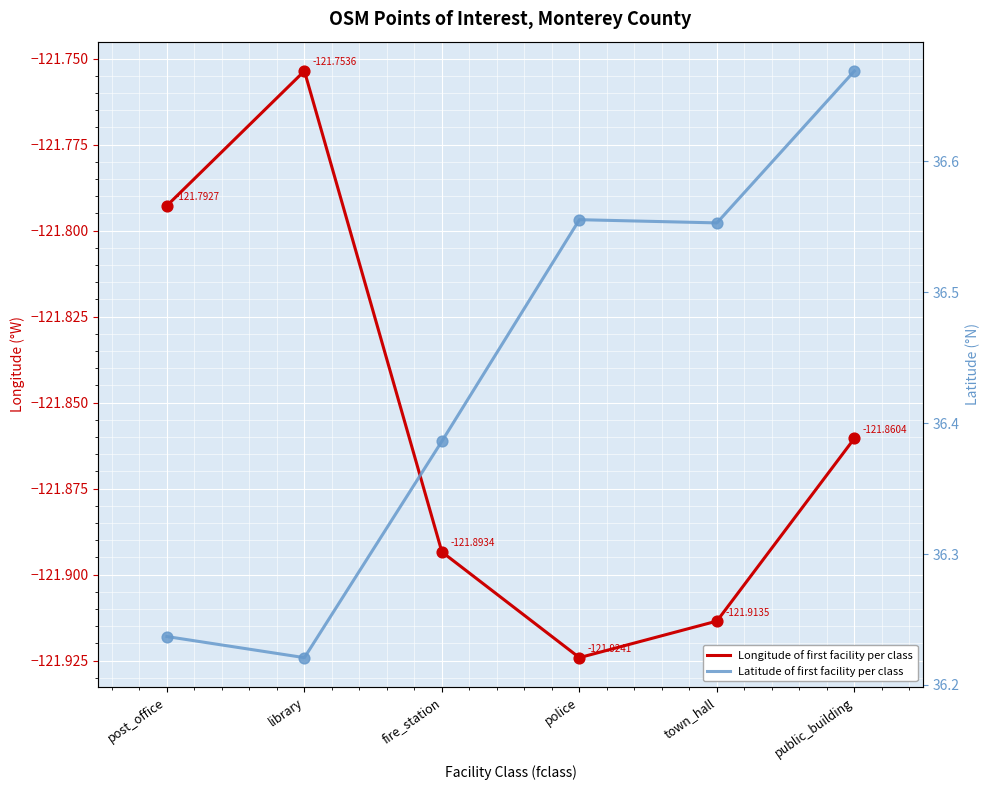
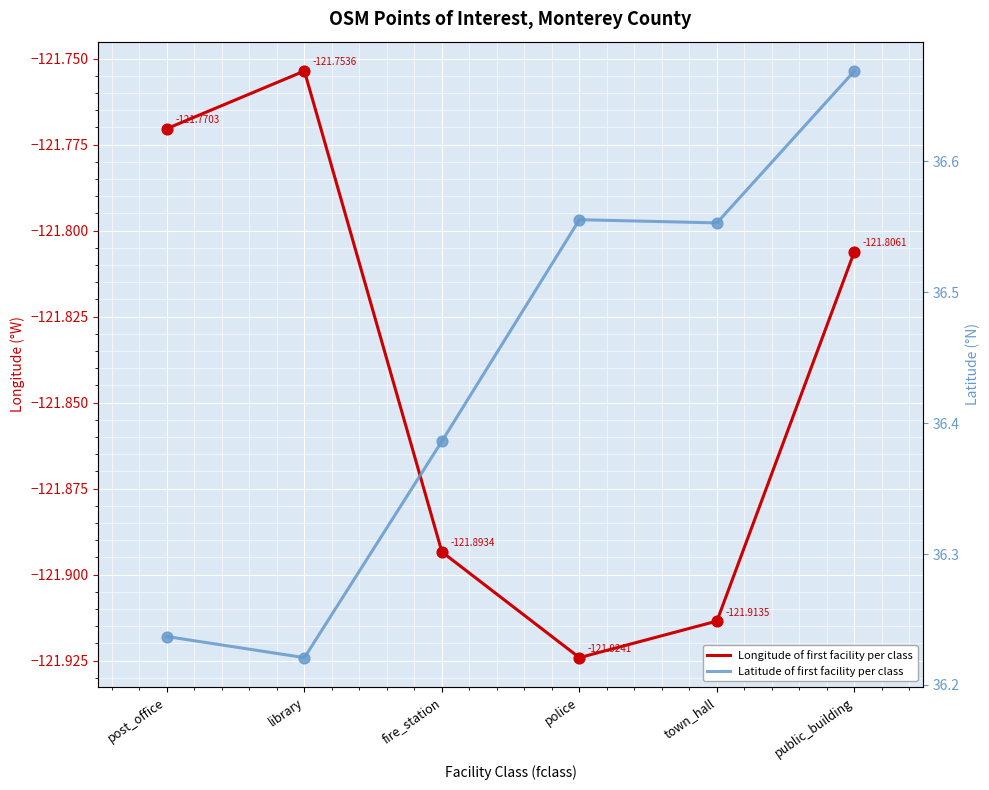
  {
    "Longitude of first facility per class": {
-     "post_office": -121.7927,
+     "post_office": -121.7703,
      "library": -121.7536,
      "fire_station": -121.8934,
      "police": -121.9241,
      "town_hall": -121.9135,
-     "public_building": -121.8604
+     "public_building": -121.8061
    }
  }
